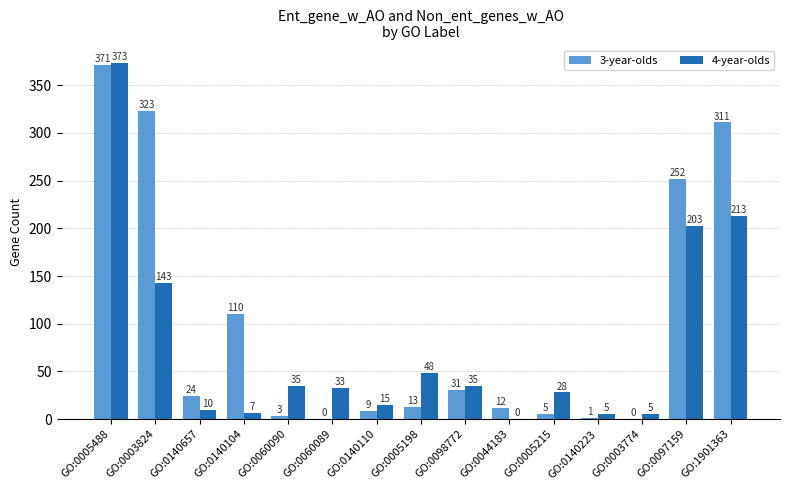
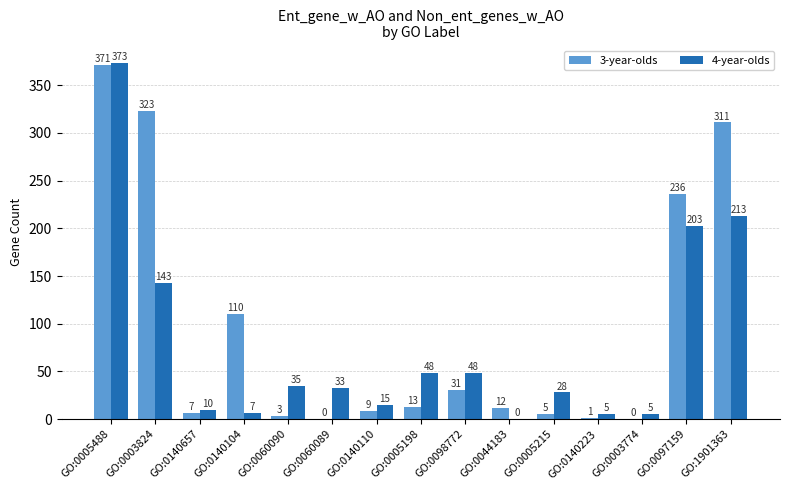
  {
    "3-year-olds": {
      "GO:0005488": 371,
      "GO:0003824": 323,
-     "GO:0140657": 24,
+     "GO:0140657": 7,
      "GO:0140104": 110,
      "GO:0060090": 3,
      "GO:0060089": 0,
      "GO:0140110": 9,
      "GO:0005198": 13,
      "GO:0098772": 31,
      "GO:0044183": 12,
      "GO:0005215": 5,
      "GO:0140223": 1,
      "GO:0003774": 0,
-     "GO:0097159": 252,
+     "GO:0097159": 236,
      "GO:1901363": 311
    },
    "4-year-olds": {
      "GO:0005488": 373,
      "GO:0003824": 143,
      "GO:0140657": 10,
      "GO:0140104": 7,
      "GO:0060090": 35,
      "GO:0060089": 33,
      "GO:0140110": 15,
      "GO:0005198": 48,
-     "GO:0098772": 35,
+     "GO:0098772": 48,
      "GO:0044183": 0,
      "GO:0005215": 28,
      "GO:0140223": 5,
      "GO:0003774": 5,
      "GO:0097159": 203,
      "GO:1901363": 213
    }
  }
